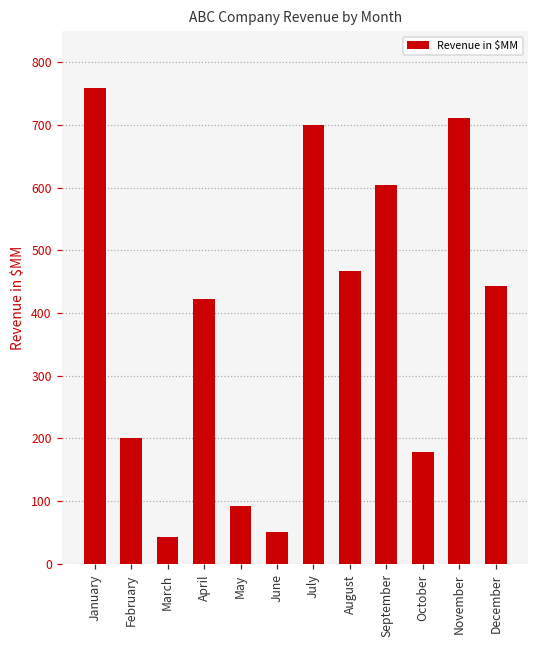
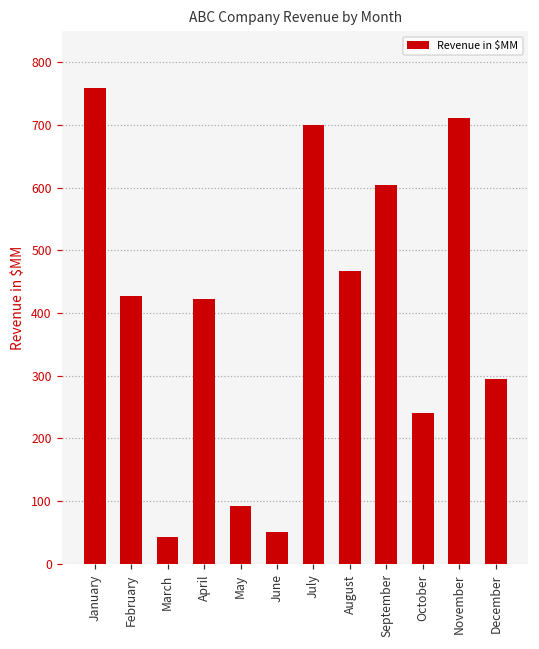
  {
    "January": 760,
-   "February": 200,
+   "February": 430,
    "March": 40,
    "April": 420,
    "May": 90,
    "June": 50,
    "July": 700,
    "August": 470,
    "September": 610,
-   "October": 180,
+   "October": 240,
    "November": 710,
-   "December": 440
+   "December": 300
  }
